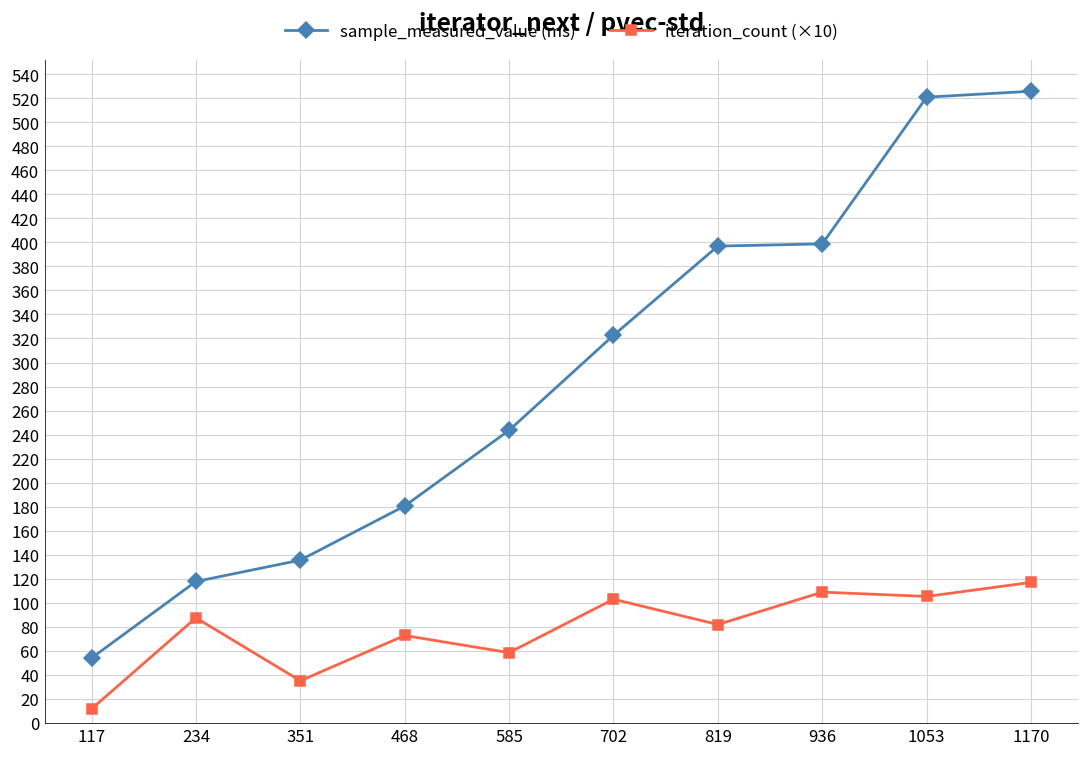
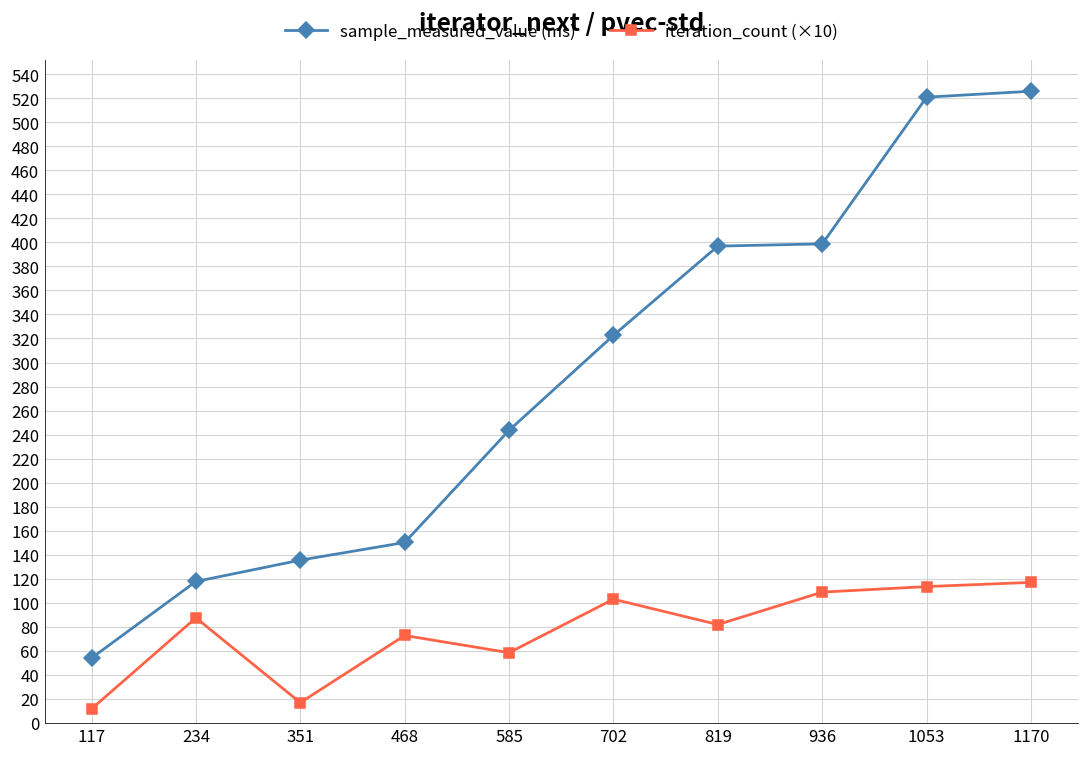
  {
    "sample_measured_value (ms)": {
      "117": 54,
      "234": 118,
      "351": 136,
-     "468": 181,
+     "468": 150,
      "585": 244,
      "702": 323,
      "819": 397,
      "936": 399,
      "1053": 521,
      "1170": 526
    },
    "iteration_count (×10)": {
      "117": 12,
      "234": 88,
-     "351": 35,
+     "351": 17,
      "468": 73,
      "585": 59,
      "702": 103,
      "819": 82,
      "936": 109,
-     "1053": 105,
+     "1053": 114,
      "1170": 117
    }
  }
